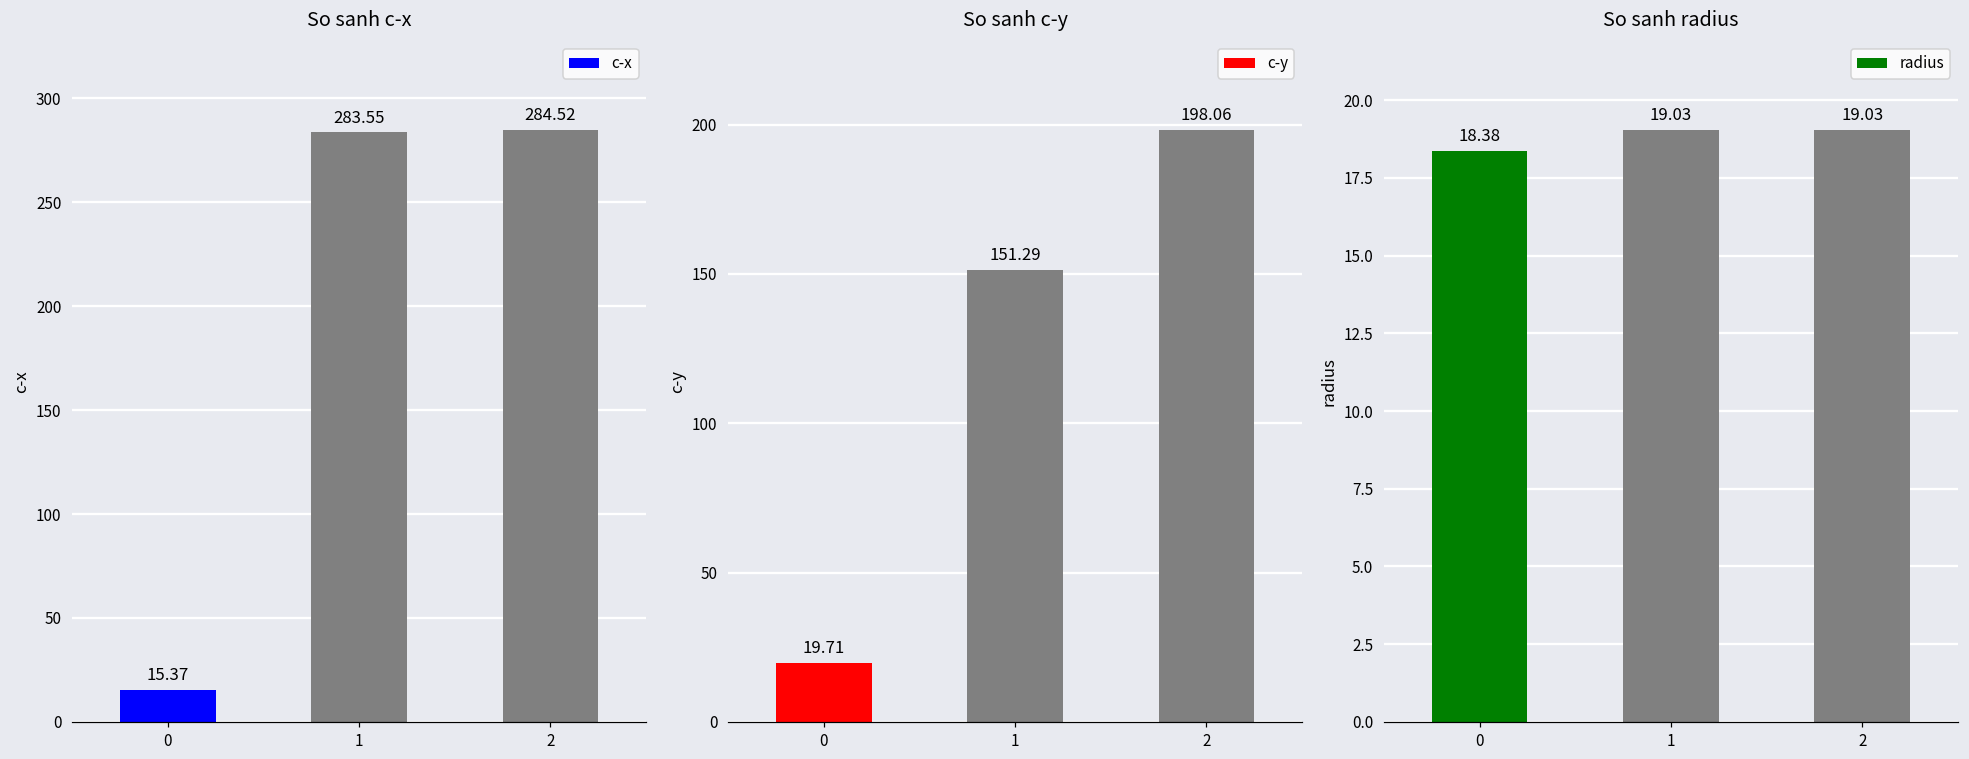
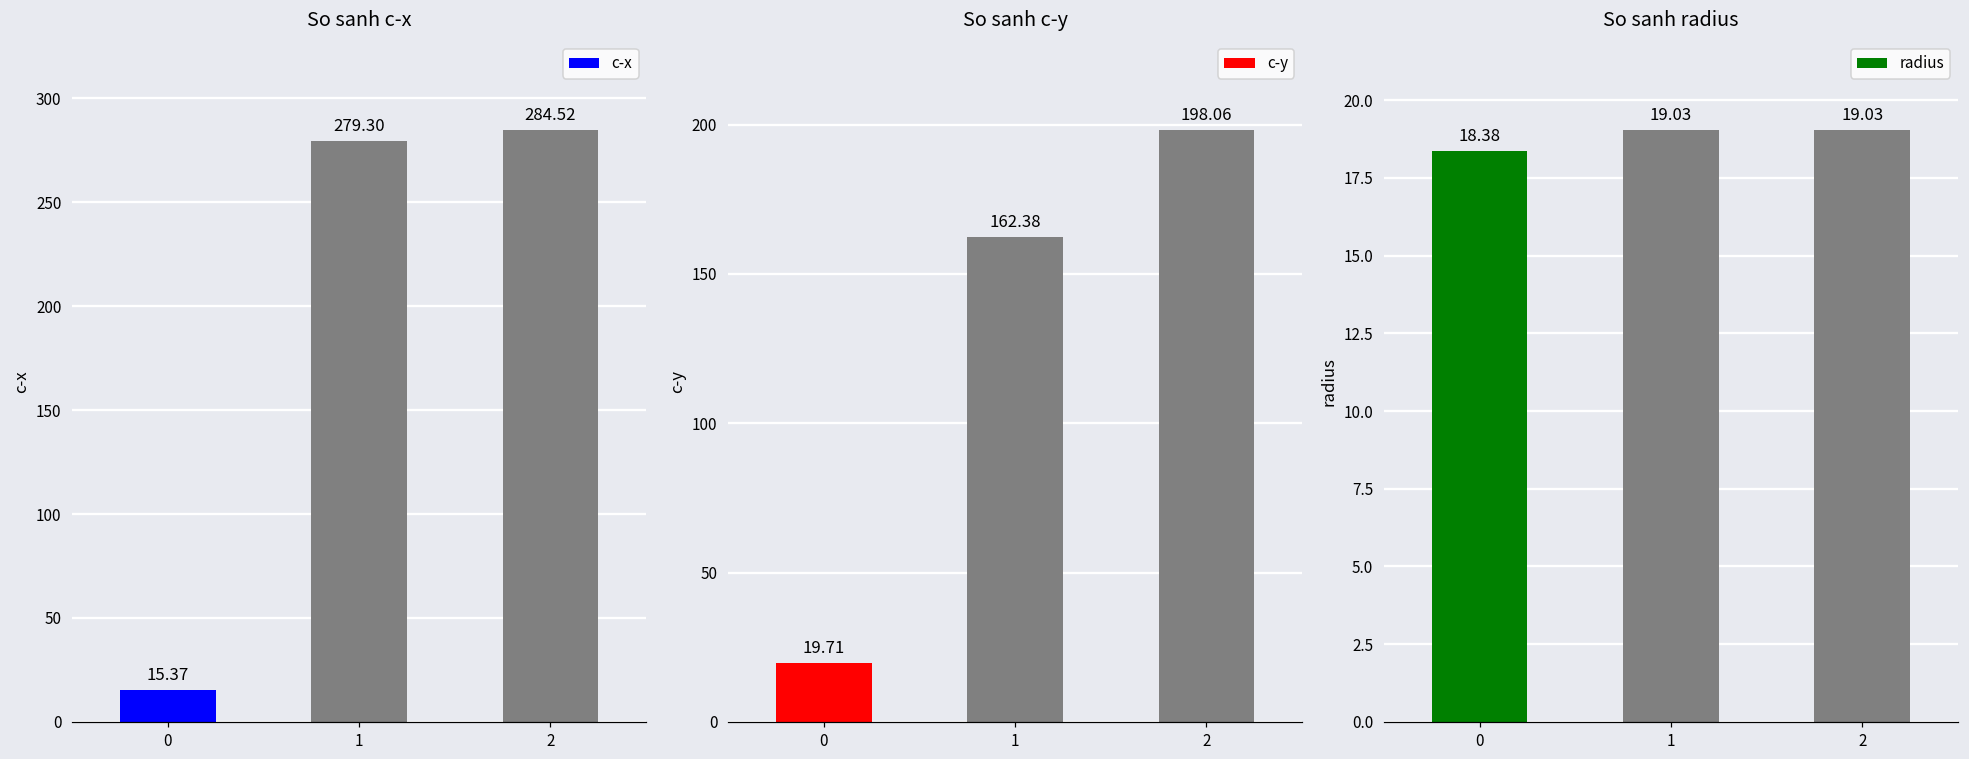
  {
    "So sanh c-x": {
      "0": 15.37,
-     "1": 283.55,
+     "1": 279.30,
      "2": 284.52
    },
    "So sanh c-y": {
      "0": 19.71,
-     "1": 151.29,
+     "1": 162.38,
      "2": 198.06
    },
    "So sanh radius": {
      "0": 18.38,
      "1": 19.03,
      "2": 19.03
    }
  }
